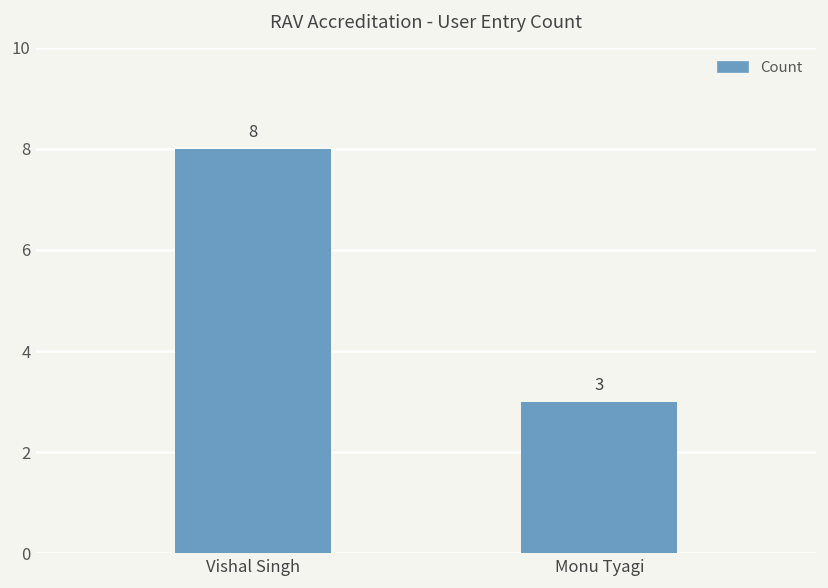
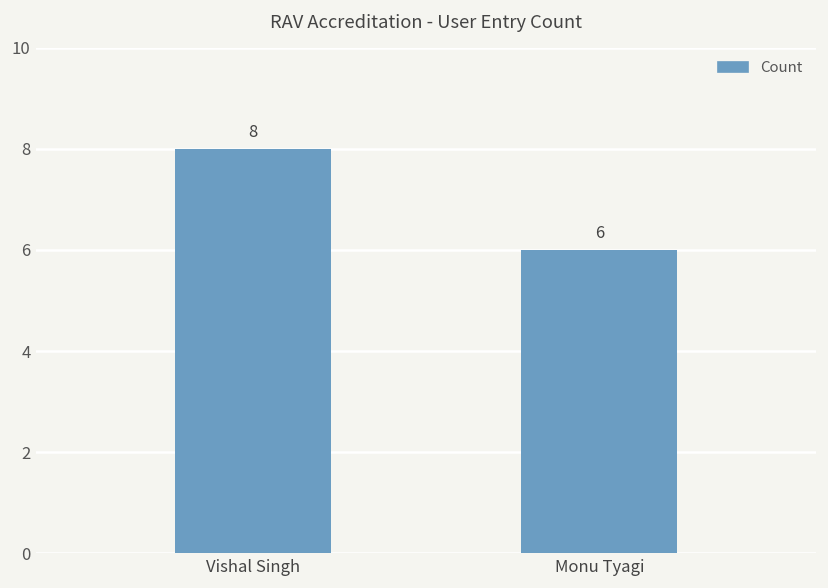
  {
    "Vishal Singh": 8,
-   "Monu Tyagi": 3
+   "Monu Tyagi": 6
  }
